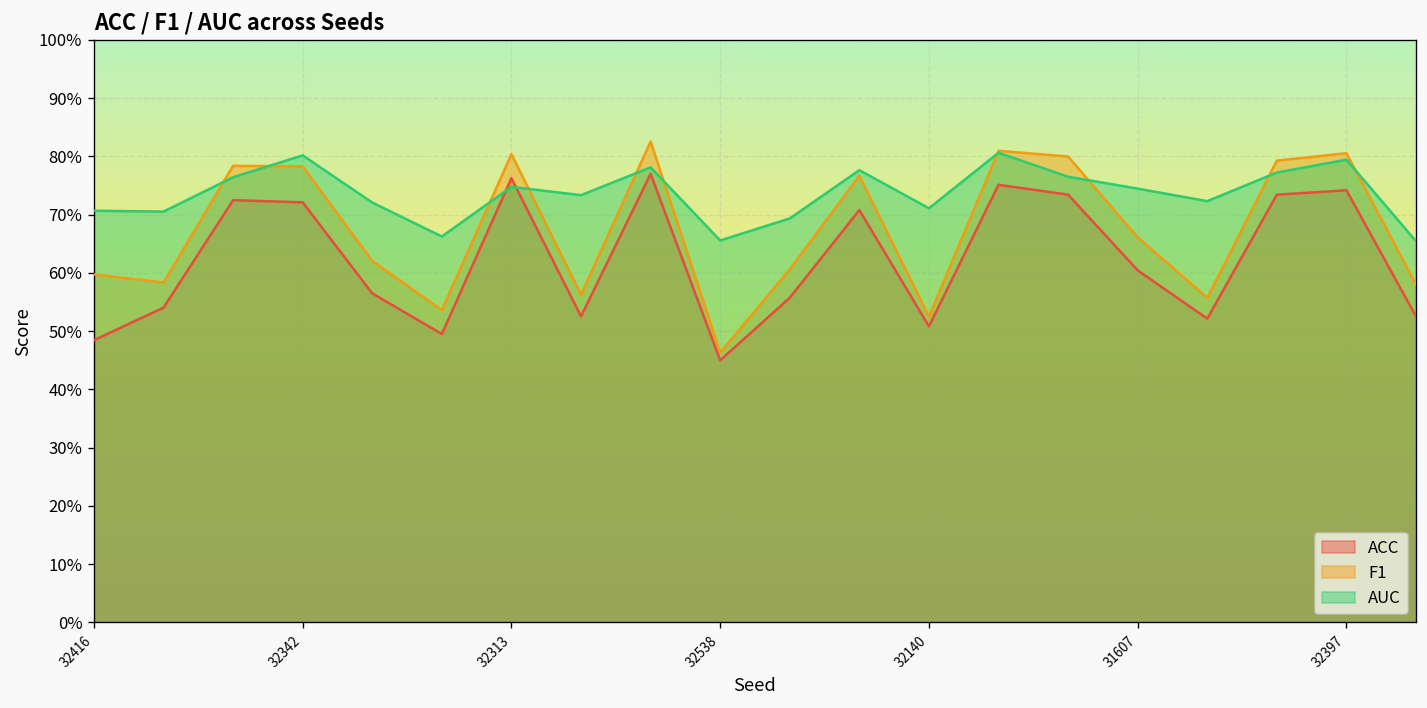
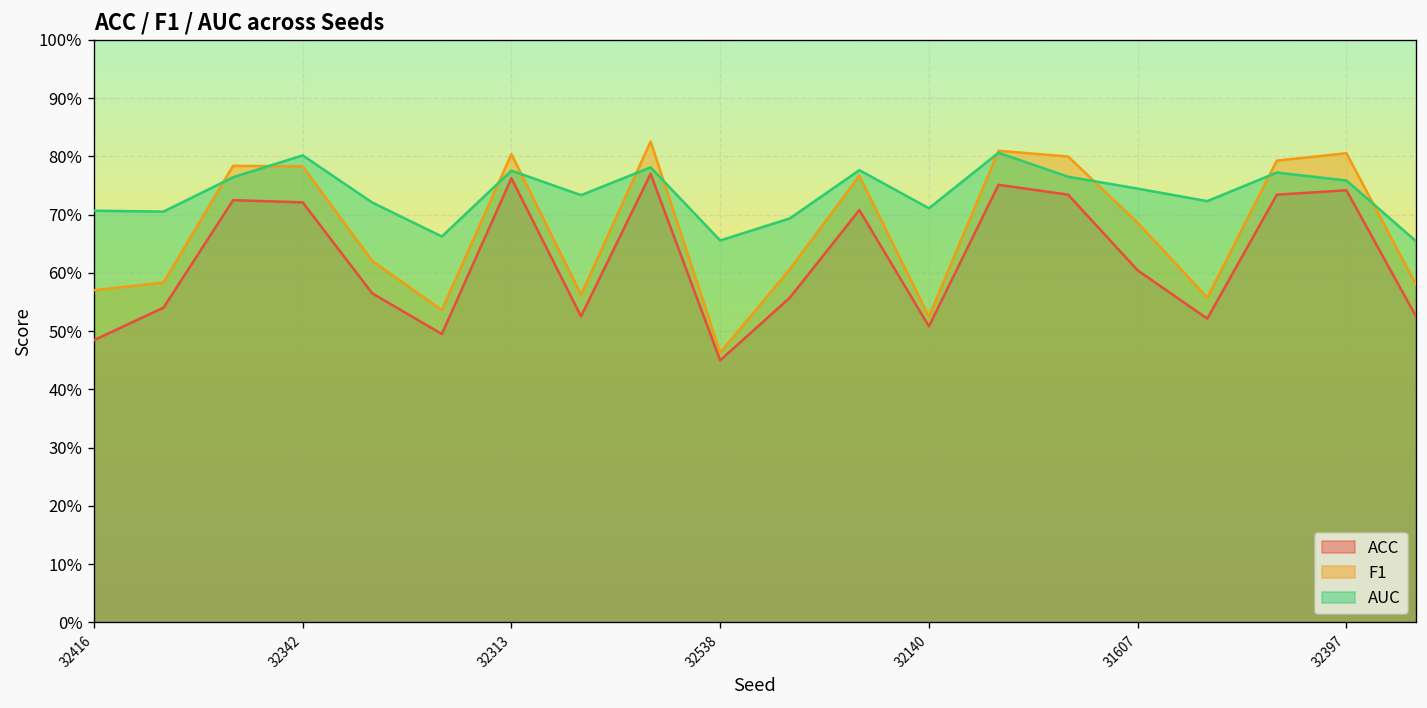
  {
    "ACC": {
      "32416": "48%",
      "32342": "72%",
      "32313": "76%",
      "32538": "45%",
      "32140": "51%",
      "31607": "60%",
      "32397": "74%"
    },
    "F1": {
-     "32416": "60%",
+     "32416": "57%",
      "32342": "78%",
      "32313": "80%",
      "32538": "46%",
      "32140": "52%",
-     "31607": "66%",
+     "31607": "69%",
      "32397": "81%"
    },
    "AUC": {
      "32416": "71%",
      "32342": "80%",
-     "32313": "75%",
+     "32313": "78%",
      "32538": "66%",
      "32140": "71%",
      "31607": "74%",
-     "32397": "79%"
+     "32397": "76%"
    }
  }
